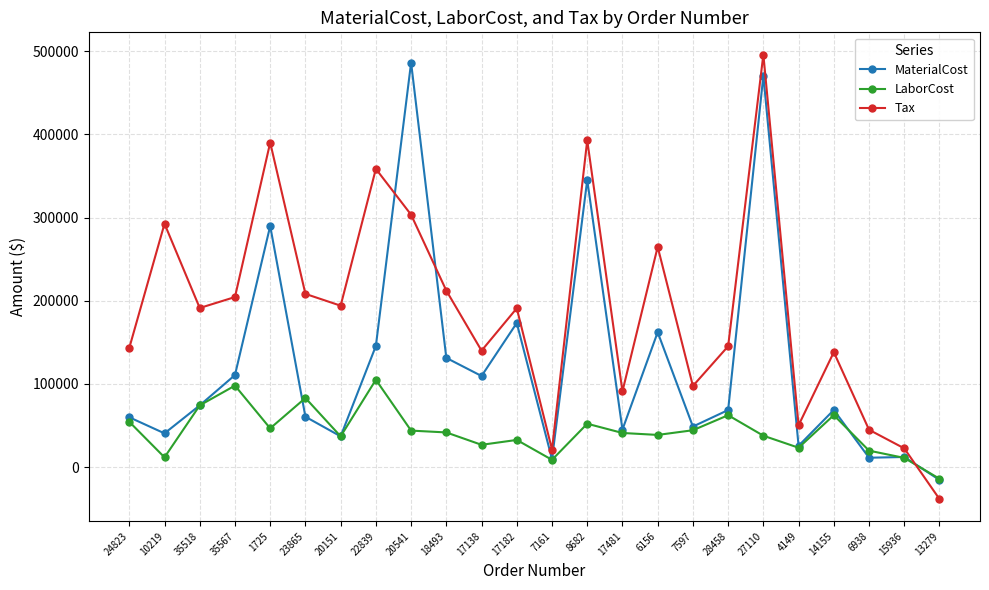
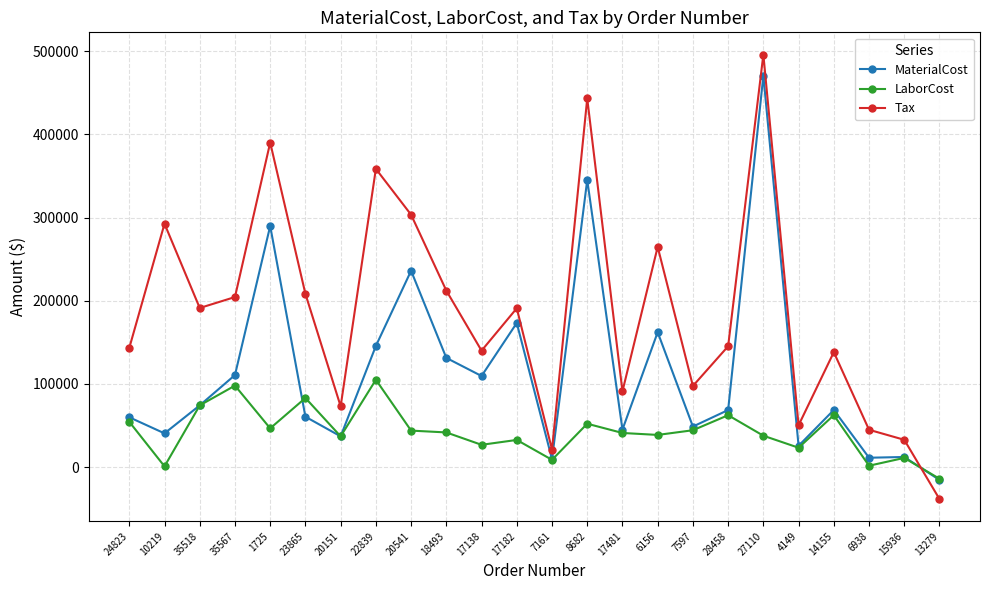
  {
    "MaterialCost": {
      "24823": 60000,
      "10219": 40000,
      "35567": 110000,
      "1725": 290000,
      "23865": 60000,
      "22839": 150000,
-     "20541": 490000,
+     "20541": 240000,
      "18493": 130000,
      "17138": 110000,
      "17182": 170000,
      "8682": 350000,
      "17481": 50000,
      "6156": 160000,
      "7597": 50000,
      "28458": 70000,
      "27110": 470000,
      "14155": 70000,
      "6938": 10000
    },
    "LaborCost": {
      "24823": 50000,
-     "10219": 10000,
+     "10219": 0,
      "35567": 100000,
      "1725": 50000,
      "23865": 80000,
      "22839": 100000,
      "20541": 40000,
      "18493": 40000,
      "17138": 30000,
      "17182": 30000,
      "8682": 50000,
      "17481": 40000,
      "6156": 40000,
      "7597": 40000,
      "28458": 60000,
      "27110": 40000,
      "14155": 60000,
-     "6938": 20000
+     "6938": 0
    },
    "Tax": {
      "24823": 140000,
      "10219": 290000,
      "35518": 190000,
      "35567": 200000,
      "1725": 390000,
      "23865": 210000,
-     "20151": 190000,
+     "20151": 70000,
      "22839": 360000,
      "20541": 300000,
      "18493": 210000,
      "17138": 140000,
      "17182": 190000,
      "7161": 20000,
-     "8682": 390000,
+     "8682": 440000,
      "17481": 90000,
      "6156": 260000,
      "7597": 100000,
      "28458": 150000,
      "27110": 500000,
      "4149": 50000,
      "14155": 140000,
      "6938": 40000,
-     "15936": 20000,
+     "15936": 30000,
      "13279": -40000
    }
  }
